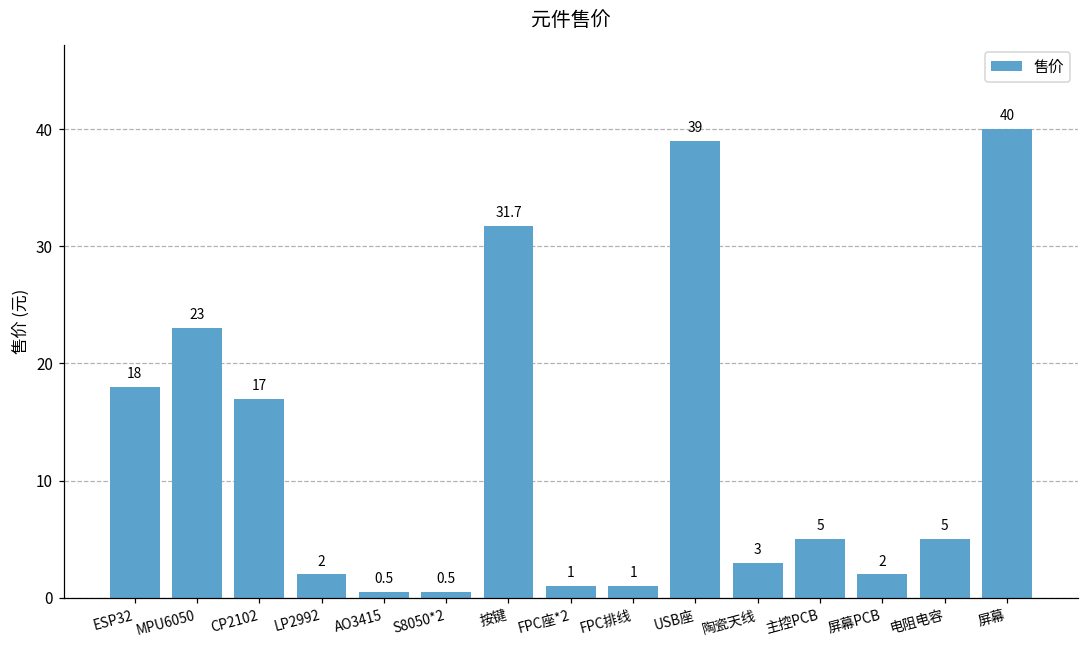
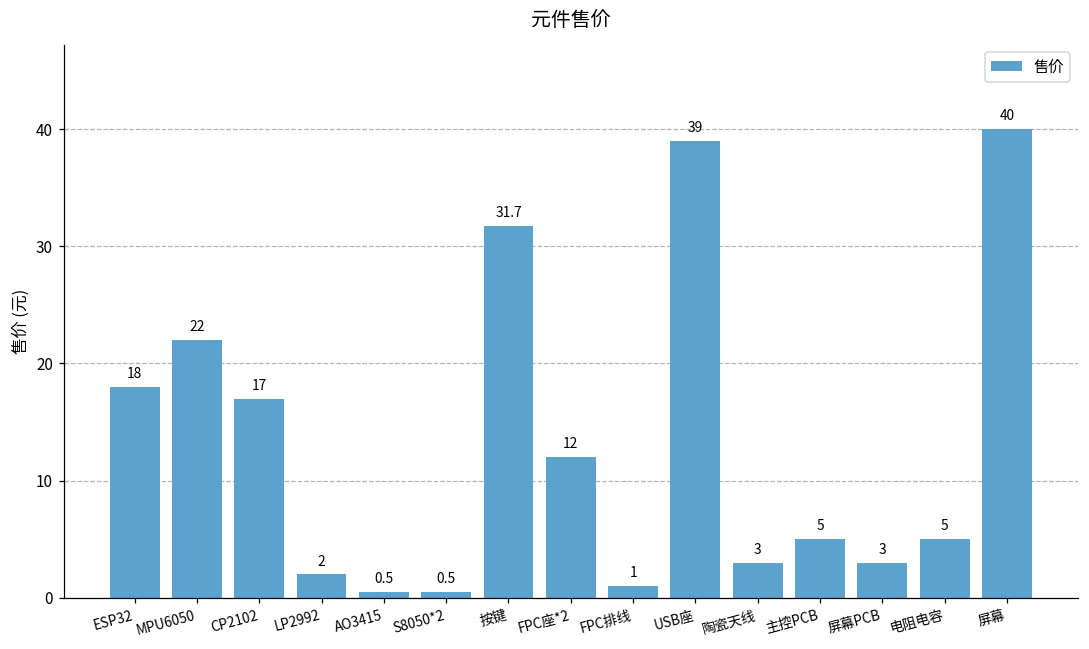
  {
    "ESP32": 18,
-   "MPU6050": 23,
+   "MPU6050": 22,
    "CP2102": 17,
    "LP2992": 2,
    "AO3415": 0.5,
    "S8050*2": 0.5,
    "按键": 31.7,
-   "FPC座*2": 1,
+   "FPC座*2": 12,
    "FPC排线": 1,
    "USB座": 39,
    "陶瓷天线": 3,
    "主控PCB": 5,
-   "屏幕PCB": 2,
+   "屏幕PCB": 3,
    "电阻电容": 5,
    "屏幕": 40
  }
